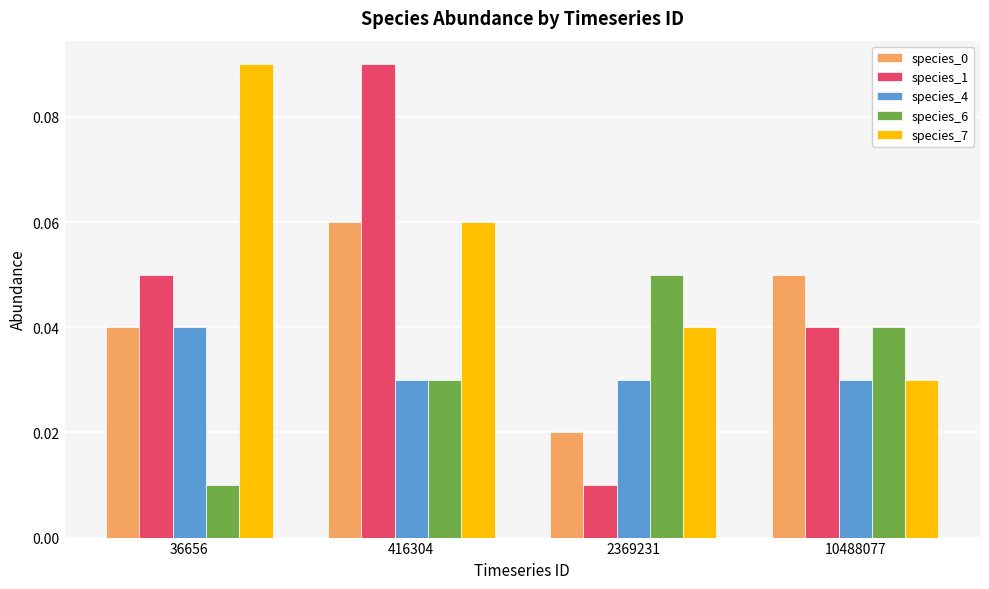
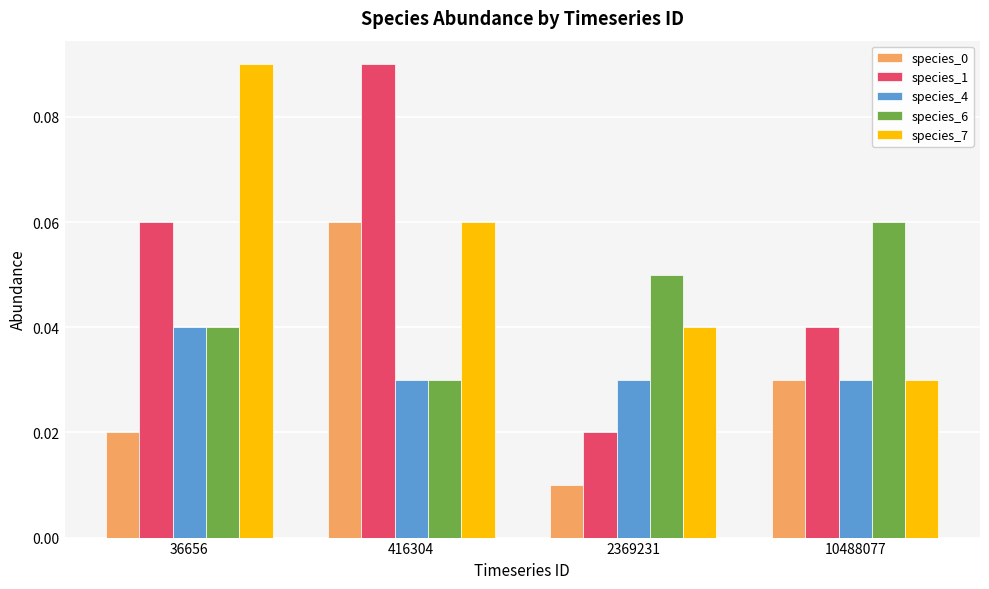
  {
    "species_0": {
-     "36656": 0.04,
+     "36656": 0.02,
      "416304": 0.06,
-     "2369231": 0.02,
-     "10488077": 0.05
+     "2369231": 0.01,
+     "10488077": 0.03
    },
    "species_1": {
-     "36656": 0.05,
+     "36656": 0.06,
      "416304": 0.09,
-     "2369231": 0.01,
+     "2369231": 0.02,
      "10488077": 0.04
    },
    "species_4": {
      "36656": 0.04,
      "416304": 0.03,
      "2369231": 0.03,
      "10488077": 0.03
    },
    "species_6": {
-     "36656": 0.01,
+     "36656": 0.04,
      "416304": 0.03,
      "2369231": 0.05,
-     "10488077": 0.04
+     "10488077": 0.06
    },
    "species_7": {
      "36656": 0.09,
      "416304": 0.06,
      "2369231": 0.04,
      "10488077": 0.03
    }
  }
